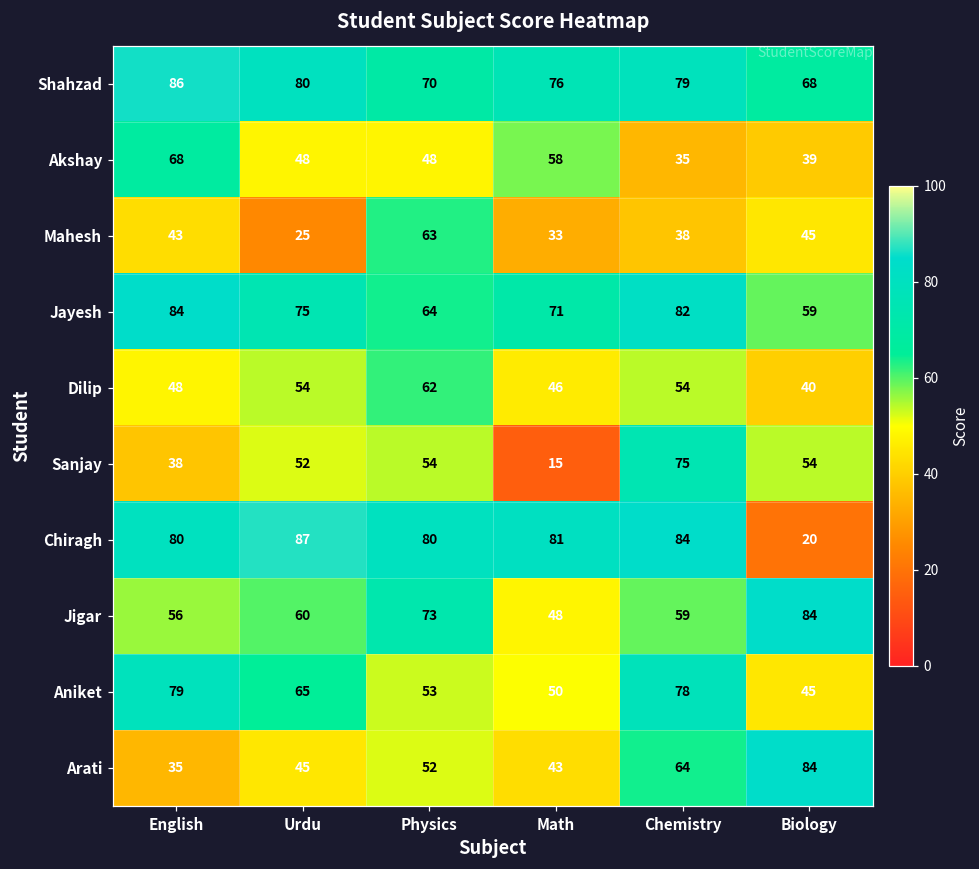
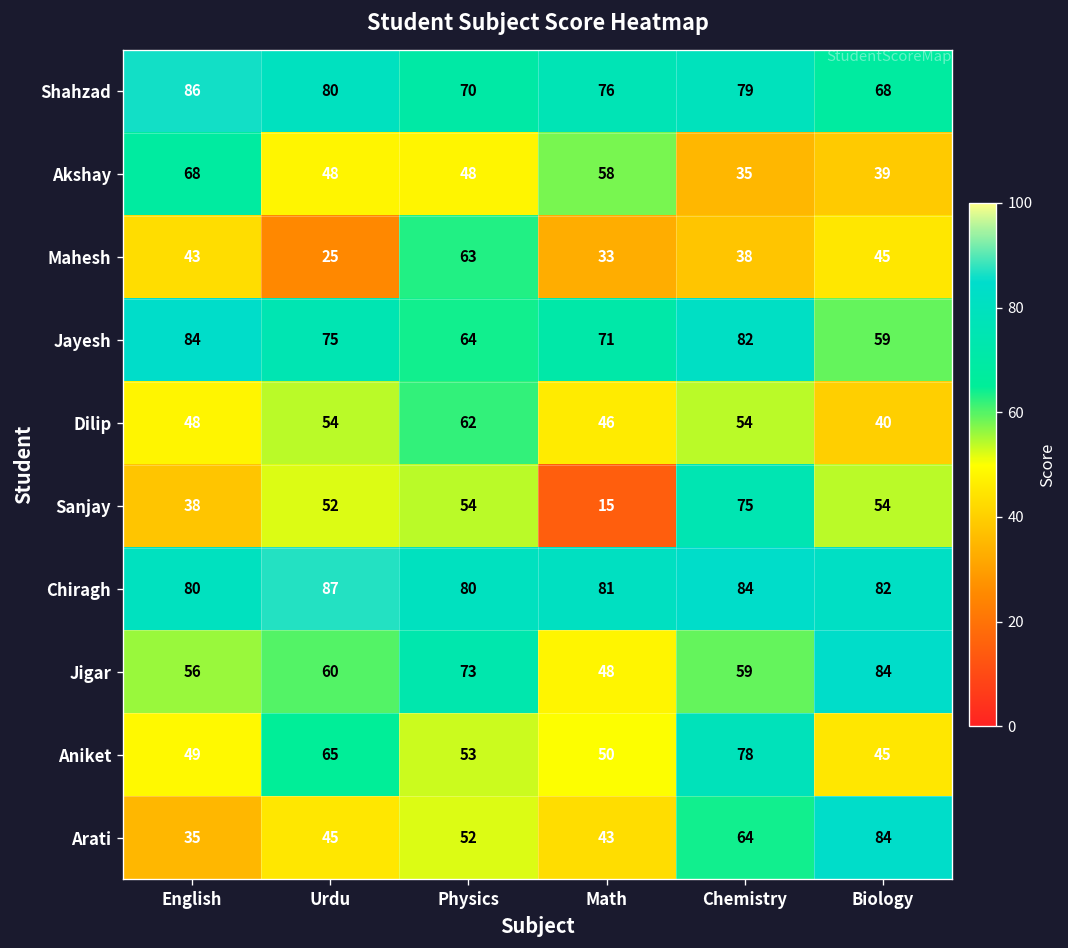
  {
    "Shahzad": {
      "English": 86,
      "Urdu": 80,
      "Physics": 70,
      "Math": 76,
      "Chemistry": 79
    },
    "Akshay": {
      "English": 68,
      "Urdu": 48,
      "Physics": 48,
      "Math": 58,
      "Chemistry": 35,
      "Biology": 39
    },
    "Mahesh": {
      "English": 43,
      "Urdu": 25,
      "Physics": 63,
      "Math": 33,
      "Chemistry": 38,
      "Biology": 45
    },
    "Jayesh": {
      "English": 84,
      "Urdu": 75,
      "Physics": 64,
      "Math": 71,
      "Chemistry": 82,
      "Biology": 59
    },
    "Dilip": {
      "English": 48,
      "Urdu": 54,
      "Physics": 62,
      "Math": 46,
      "Chemistry": 54,
      "Biology": 40
    },
    "Sanjay": {
      "English": 38,
      "Urdu": 52,
      "Physics": 54,
      "Math": 15,
      "Chemistry": 75,
      "Biology": 54
    },
    "Chiragh": {
      "English": 80,
      "Urdu": 87,
      "Physics": 80,
      "Math": 81,
      "Chemistry": 84,
-     "Biology": 20
+     "Biology": 82
    },
    "Jigar": {
      "English": 56,
      "Urdu": 60,
      "Physics": 73,
      "Math": 48,
      "Chemistry": 59,
      "Biology": 84
    },
    "Aniket": {
-     "English": 79,
+     "English": 49,
      "Urdu": 65,
      "Physics": 53,
      "Math": 50,
      "Chemistry": 78,
      "Biology": 45
    },
    "Arati": {
      "English": 35,
      "Urdu": 45,
      "Physics": 52,
      "Math": 43,
      "Chemistry": 64,
      "Biology": 84
    }
  }
